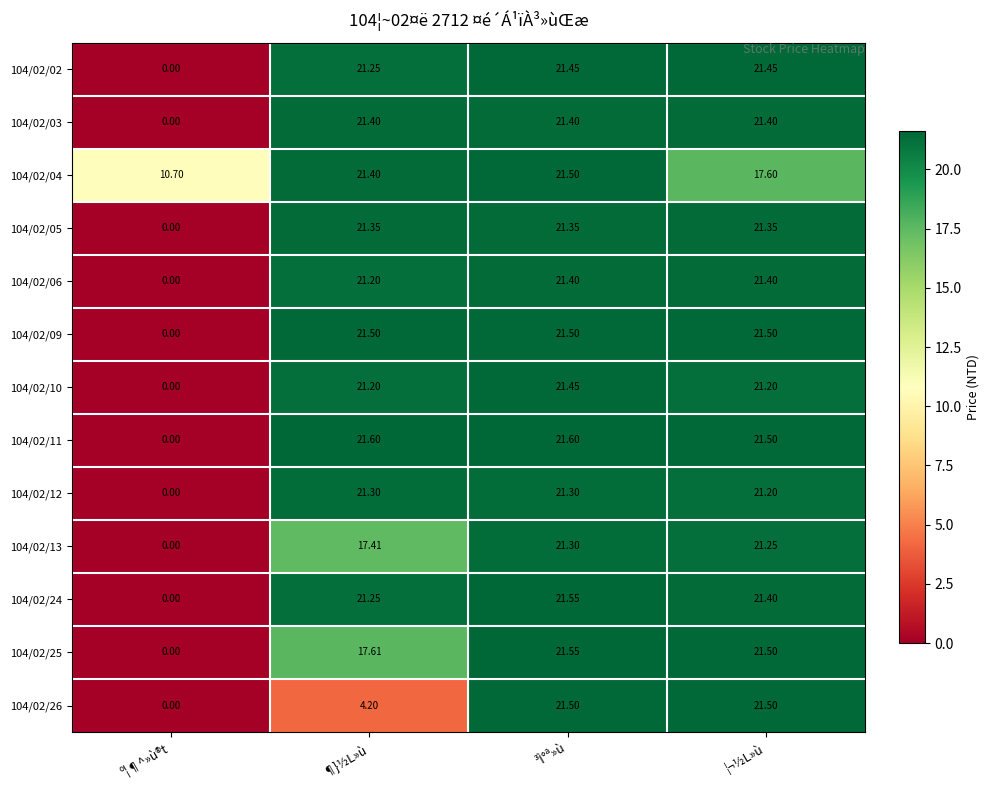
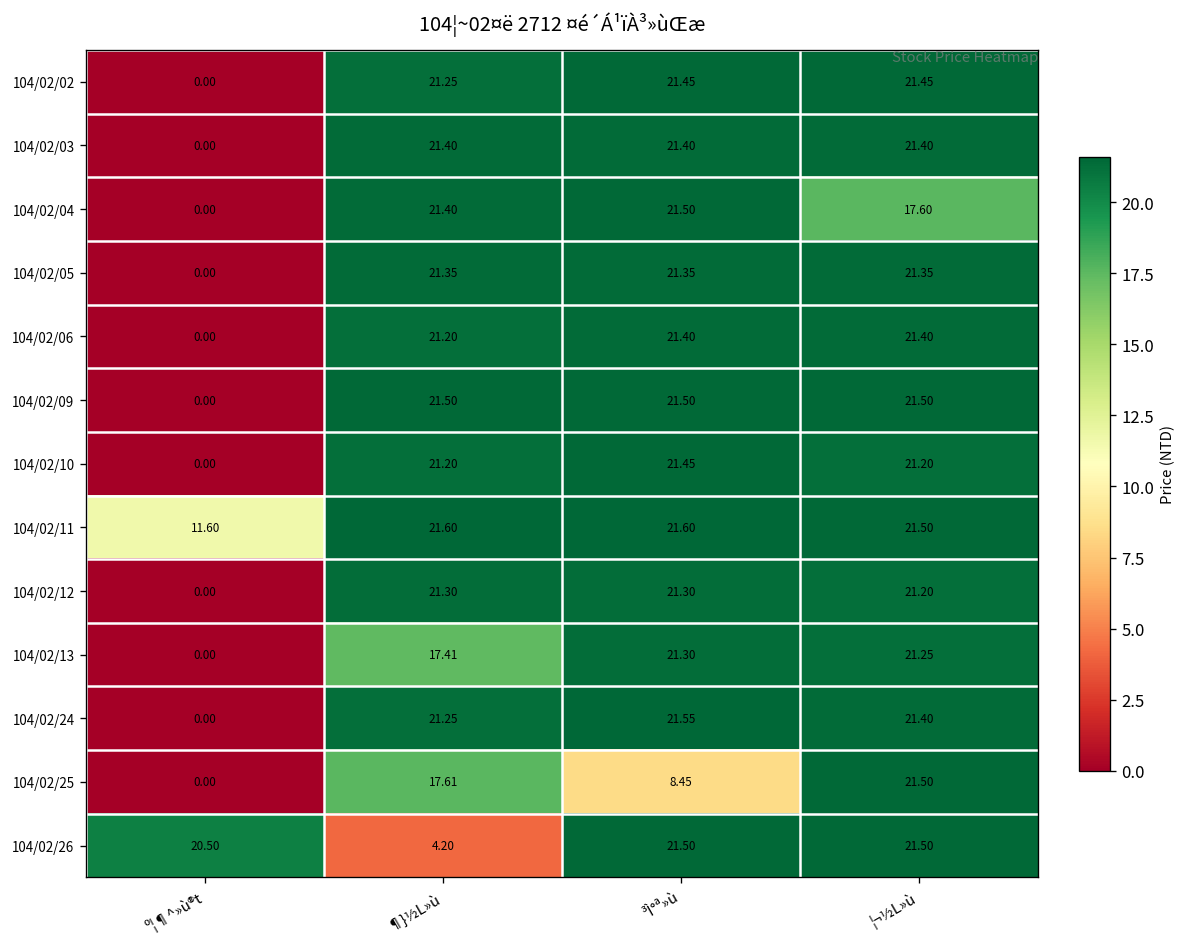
  {
    "104/02/02": {
      "º¦¶^»ù®t": 0.00,
      "¶}½L»ù": 21.25,
      "³Ì°ª»ù": 21.45
    },
    "104/02/03": {
      "º¦¶^»ù®t": 0.00,
      "¶}½L»ù": 21.40,
      "³Ì°ª»ù": 21.40,
      "¦¬½L»ù": 21.40
    },
    "104/02/04": {
-     "º¦¶^»ù®t": 10.70,
+     "º¦¶^»ù®t": 0.00,
      "¶}½L»ù": 21.40,
      "³Ì°ª»ù": 21.50,
      "¦¬½L»ù": 17.60
    },
    "104/02/05": {
      "º¦¶^»ù®t": 0.00,
      "¶}½L»ù": 21.35,
      "³Ì°ª»ù": 21.35,
      "¦¬½L»ù": 21.35
    },
    "104/02/06": {
      "º¦¶^»ù®t": 0.00,
      "¶}½L»ù": 21.20,
      "³Ì°ª»ù": 21.40,
      "¦¬½L»ù": 21.40
    },
    "104/02/09": {
      "º¦¶^»ù®t": 0.00,
      "¶}½L»ù": 21.50,
      "³Ì°ª»ù": 21.50,
      "¦¬½L»ù": 21.50
    },
    "104/02/10": {
      "º¦¶^»ù®t": 0.00,
      "¶}½L»ù": 21.20,
      "³Ì°ª»ù": 21.45,
      "¦¬½L»ù": 21.20
    },
    "104/02/11": {
-     "º¦¶^»ù®t": 0.00,
+     "º¦¶^»ù®t": 11.60,
      "¶}½L»ù": 21.60,
      "³Ì°ª»ù": 21.60,
      "¦¬½L»ù": 21.50
    },
    "104/02/12": {
      "º¦¶^»ù®t": 0.00,
      "¶}½L»ù": 21.30,
      "³Ì°ª»ù": 21.30,
      "¦¬½L»ù": 21.20
    },
    "104/02/13": {
      "º¦¶^»ù®t": 0.00,
      "¶}½L»ù": 17.41,
      "³Ì°ª»ù": 21.30,
      "¦¬½L»ù": 21.25
    },
    "104/02/24": {
      "º¦¶^»ù®t": 0.00,
      "¶}½L»ù": 21.25,
      "³Ì°ª»ù": 21.55,
      "¦¬½L»ù": 21.40
    },
    "104/02/25": {
      "º¦¶^»ù®t": 0.00,
      "¶}½L»ù": 17.61,
-     "³Ì°ª»ù": 21.55,
+     "³Ì°ª»ù": 8.45,
      "¦¬½L»ù": 21.50
    },
    "104/02/26": {
-     "º¦¶^»ù®t": 0.00,
+     "º¦¶^»ù®t": 20.50,
      "¶}½L»ù": 4.20,
      "³Ì°ª»ù": 21.50,
      "¦¬½L»ù": 21.50
    }
  }
